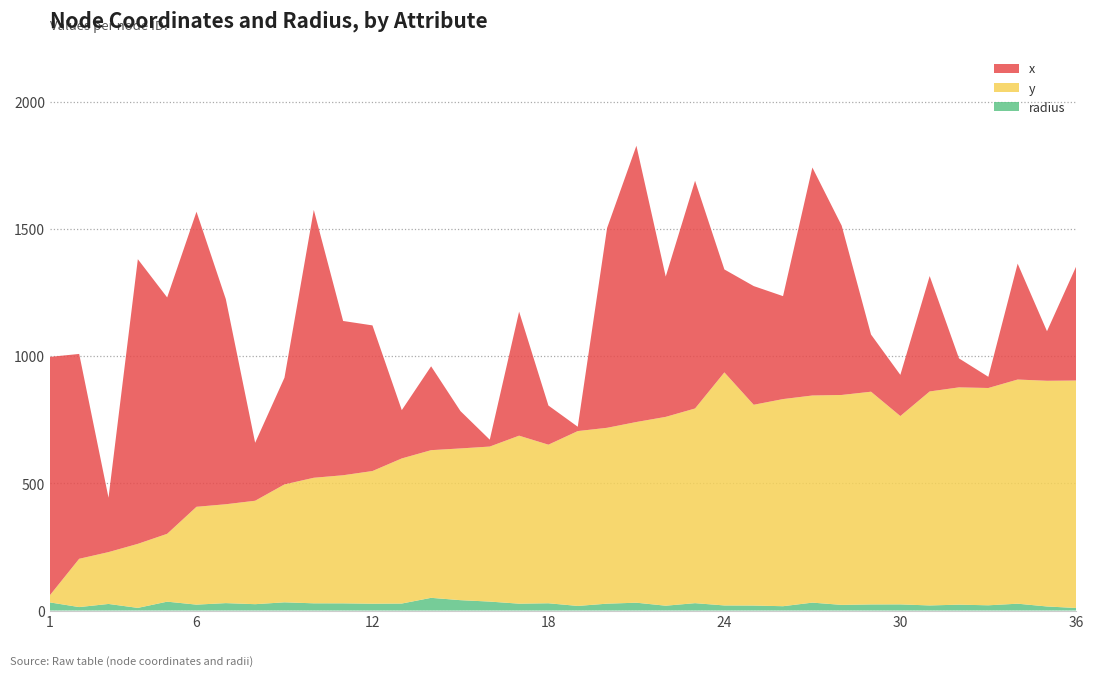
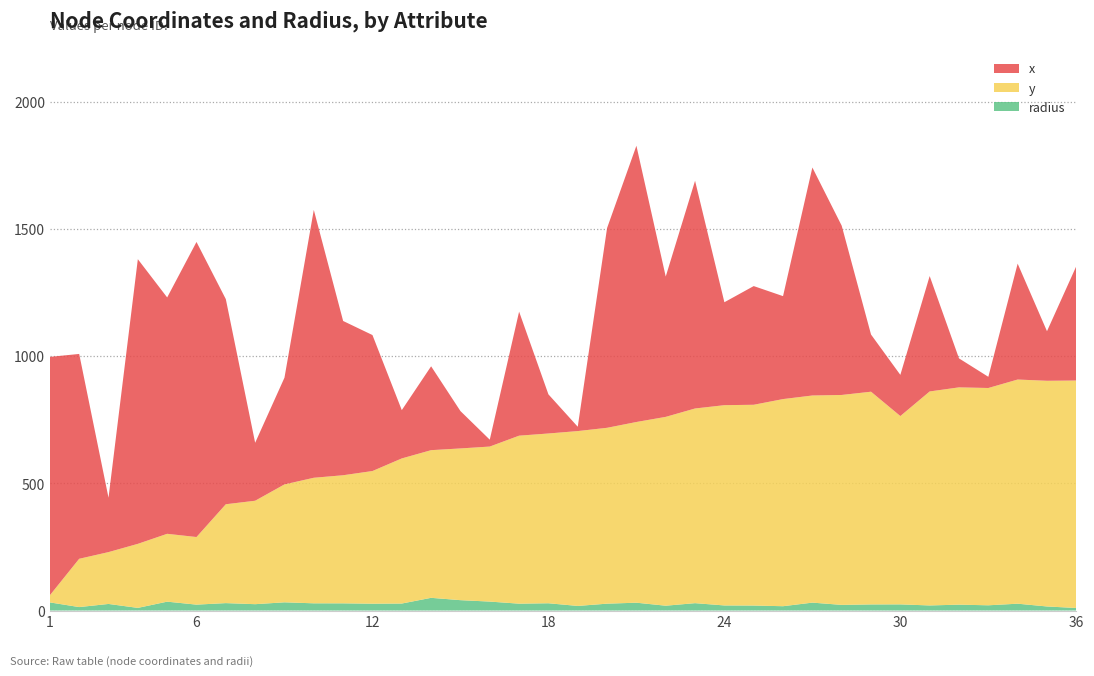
  {
    "radius": {
      "1": 30,
      "6": 20,
      "12": 30,
      "18": 30,
      "24": 20,
      "30": 20,
      "36": 10
    },
    "y": {
      "1": 30,
-     "6": 390,
+     "6": 270,
      "12": 520,
-     "18": 620,
-     "24": 920,
+     "18": 670,
+     "24": 790,
      "30": 740,
      "36": 900
    },
    "x": {
      "1": 940,
      "6": 1160,
-     "12": 570,
+     "12": 540,
      "18": 150,
      "24": 410,
      "30": 160,
      "36": 450
    }
  }
